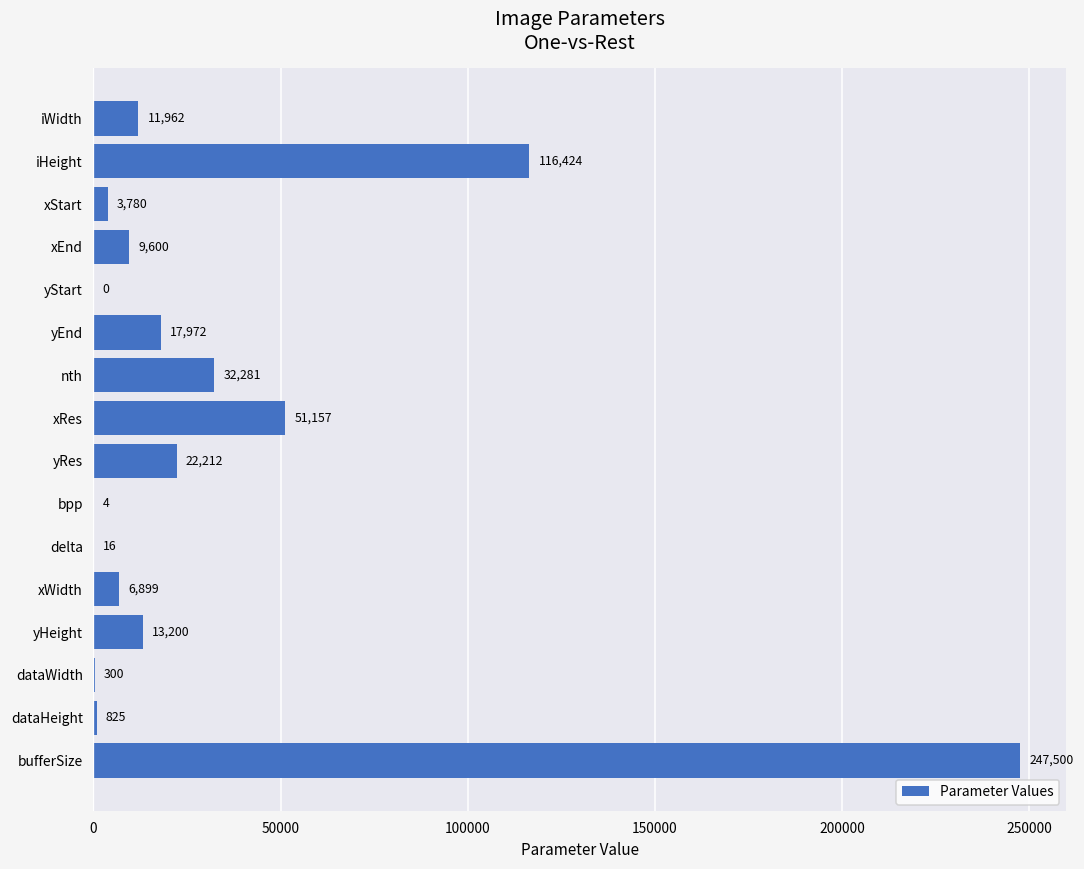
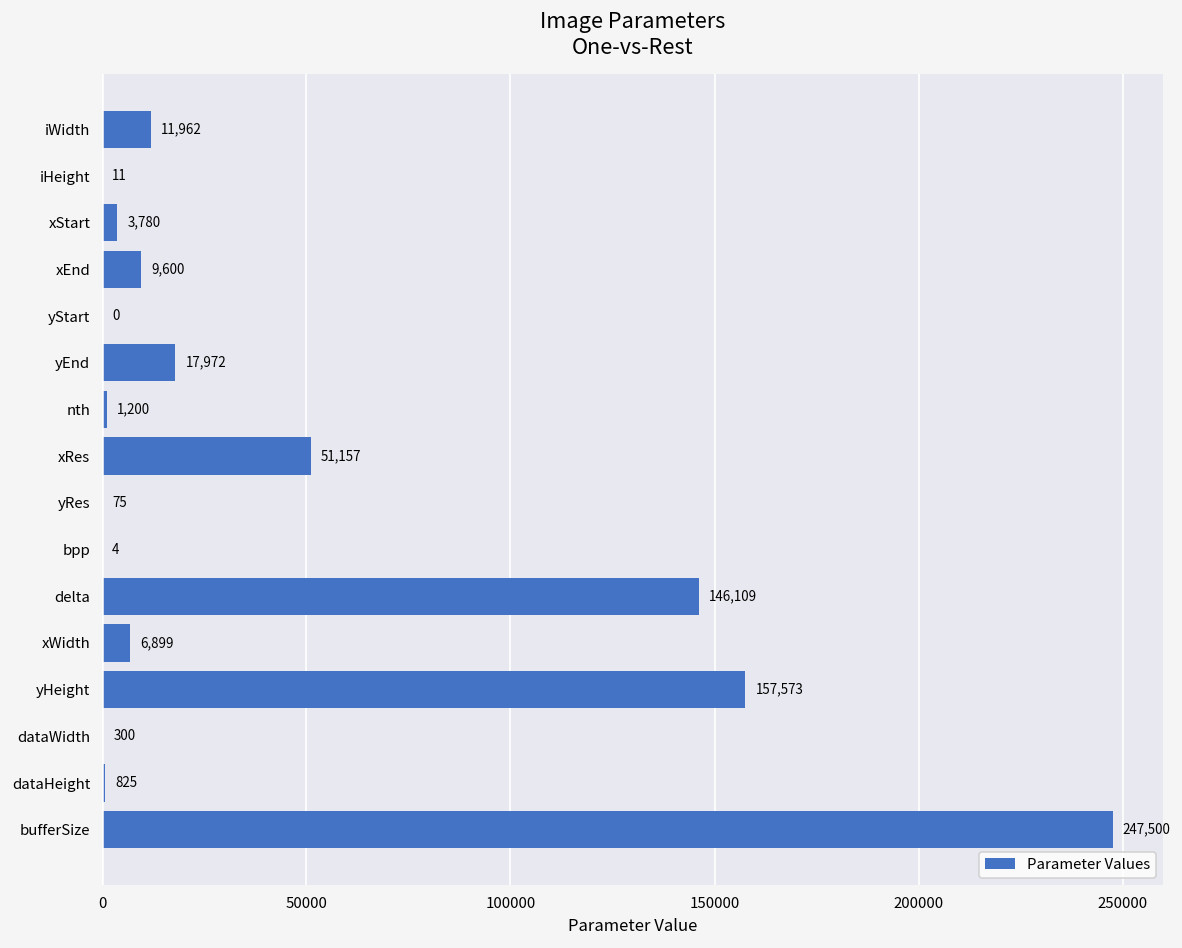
  {
    "iWidth": "11,962",
-   "iHeight": "116,424",
+   "iHeight": "11",
    "xStart": "3,780",
    "xEnd": "9,600",
    "yStart": "0",
    "yEnd": "17,972",
-   "nth": "32,281",
+   "nth": "1,200",
    "xRes": "51,157",
-   "yRes": "22,212",
+   "yRes": "75",
    "bpp": "4",
-   "delta": "16",
+   "delta": "146,109",
    "xWidth": "6,899",
-   "yHeight": "13,200",
+   "yHeight": "157,573",
    "dataWidth": "300",
    "dataHeight": "825",
    "bufferSize": "247,500"
  }
